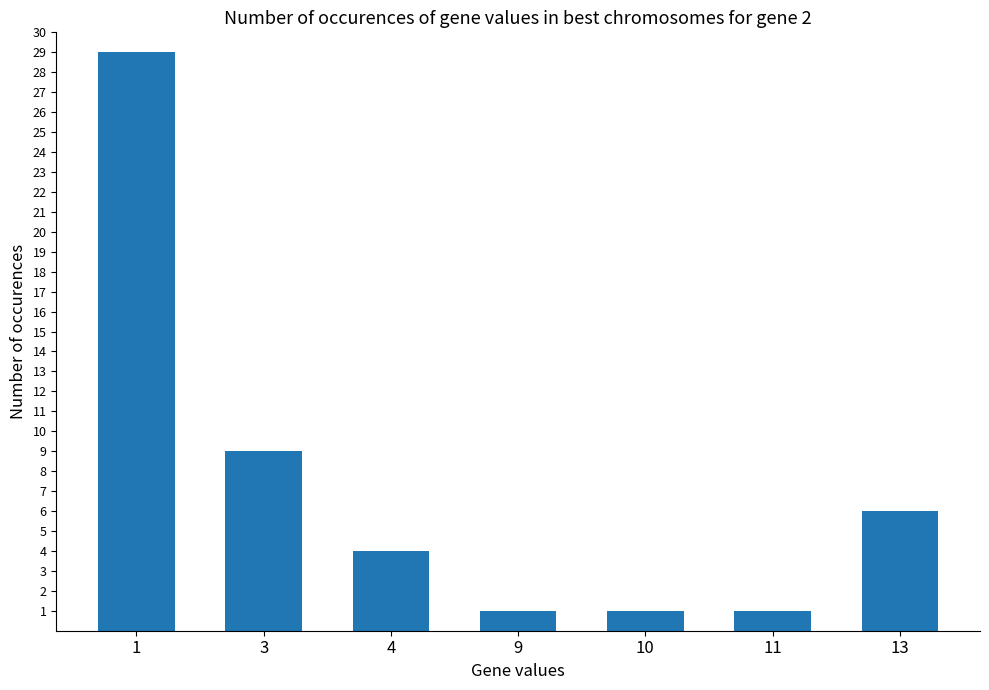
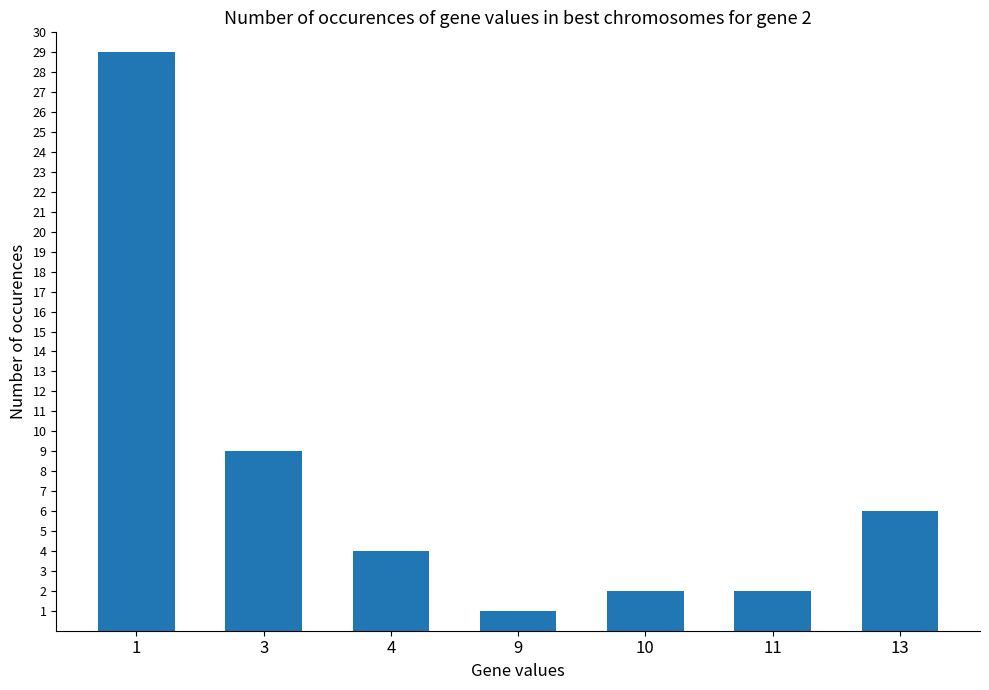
  {
    "1": 29,
    "3": 9,
    "4": 4,
    "9": 1,
-   "10": 1,
-   "11": 1,
+   "10": 2,
+   "11": 2,
    "13": 6
  }
